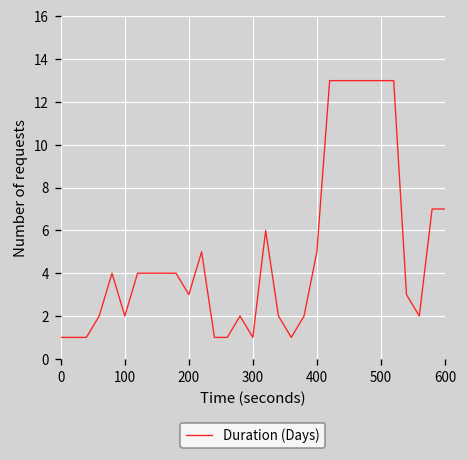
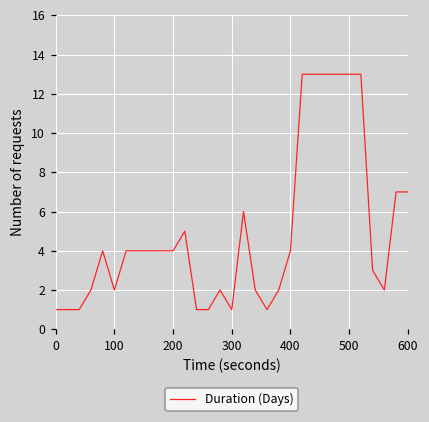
  {
    "0": 1,
    "100": 2,
-   "200": 3,
+   "200": 4,
    "300": 1,
-   "400": 5,
+   "400": 4,
    "500": 13,
    "600": 7
  }
